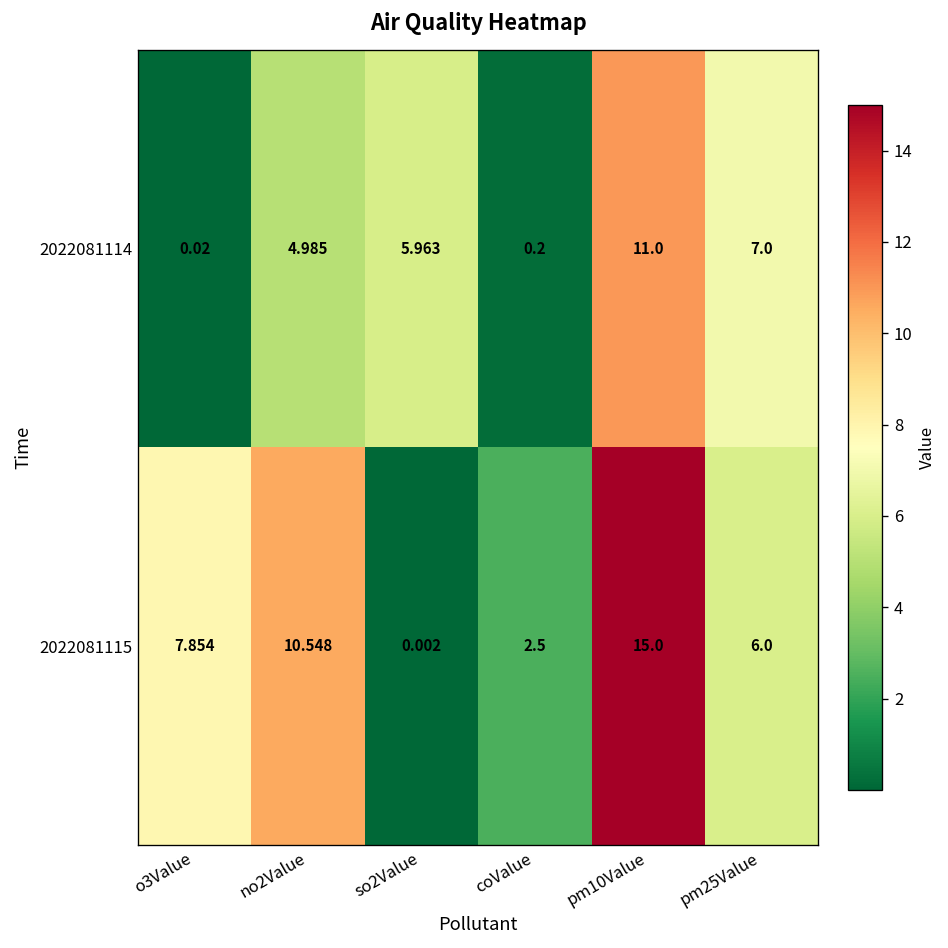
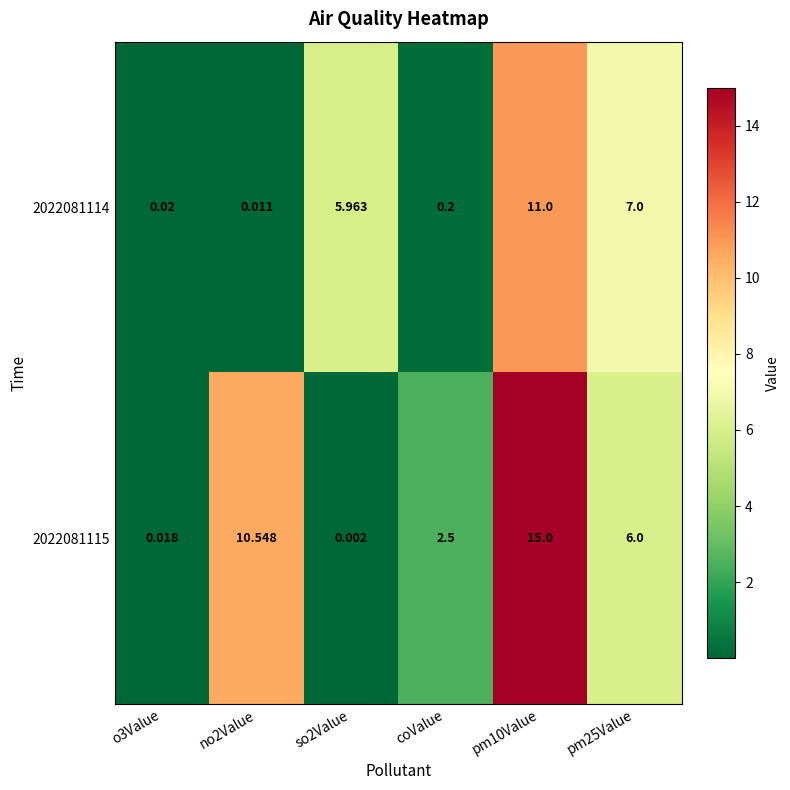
  {
    "2022081114": {
      "o3Value": 0.02,
-     "no2Value": 4.985,
+     "no2Value": 0.011,
      "so2Value": 5.963,
      "coValue": 0.2,
      "pm10Value": 11.0,
      "pm25Value": 7.0
    },
    "2022081115": {
-     "o3Value": 7.854,
+     "o3Value": 0.018,
      "no2Value": 10.548,
      "so2Value": 0.002,
      "coValue": 2.5,
      "pm10Value": 15.0,
      "pm25Value": 6.0
    }
  }
